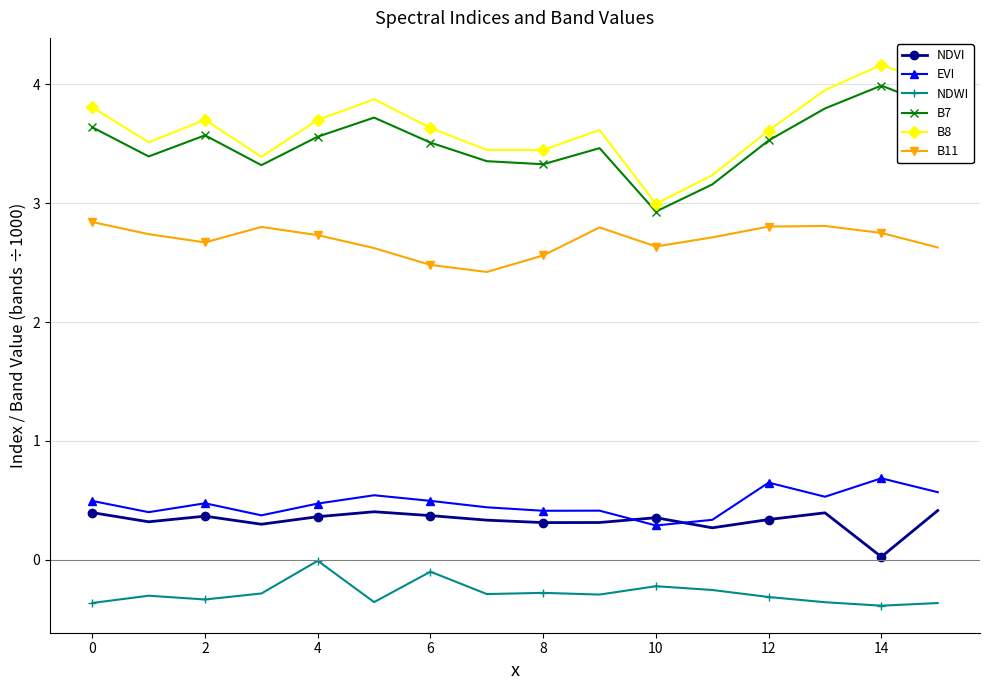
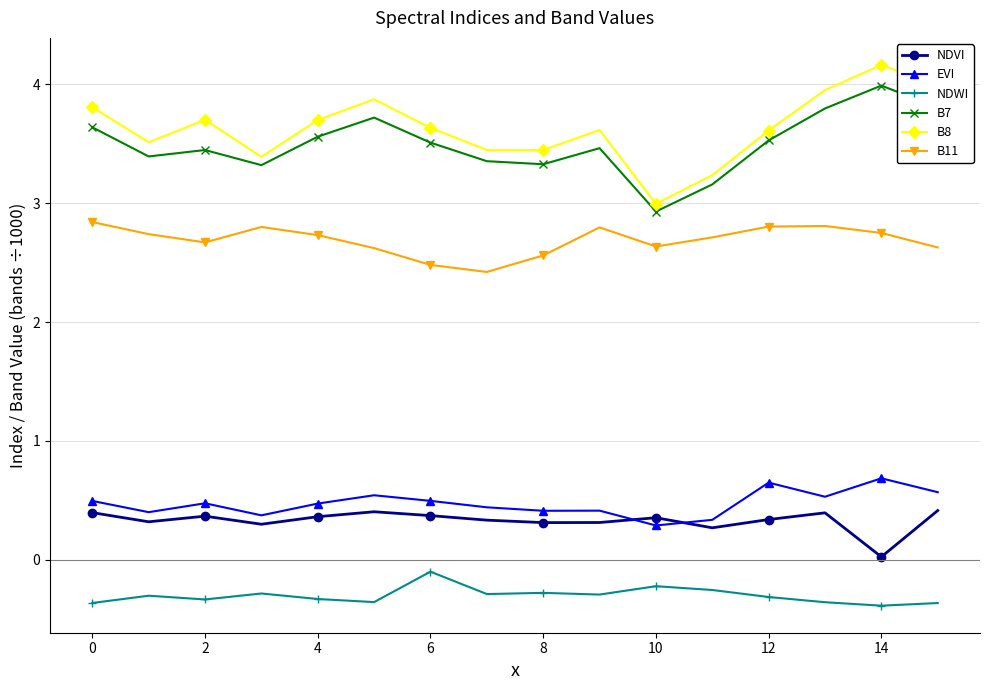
  {
    "NDVI": {
      "0": 0.40,
      "2": 0.37,
      "4": 0.36,
      "6": 0.37,
      "8": 0.31,
      "10": 0.35,
      "12": 0.34,
      "14": 0.02
    },
    "EVI": {
      "0": 0.49,
      "2": 0.48,
      "4": 0.47,
      "6": 0.50,
      "8": 0.41,
      "10": 0.29,
      "12": 0.65,
      "14": 0.69
    },
    "NDWI": {
      "0": -0.36,
      "2": -0.33,
-     "4": -0.01,
+     "4": -0.33,
      "6": -0.10,
      "8": -0.28,
      "10": -0.22,
      "12": -0.31,
      "14": -0.39
    },
    "B7": {
      "0": 3.64,
-     "2": 3.57,
+     "2": 3.45,
      "4": 3.56,
      "6": 3.51,
      "8": 3.33,
      "10": 2.93,
      "12": 3.53,
      "14": 3.99
    },
    "B8": {
      "0": 3.81,
      "2": 3.70,
      "4": 3.70,
      "6": 3.63,
      "8": 3.45,
      "10": 2.99,
      "12": 3.61,
      "14": 4.16
    },
    "B11": {
      "0": 2.84,
      "2": 2.67,
      "4": 2.73,
      "6": 2.48,
      "8": 2.56,
      "10": 2.64,
      "12": 2.80,
      "14": 2.75
    }
  }
